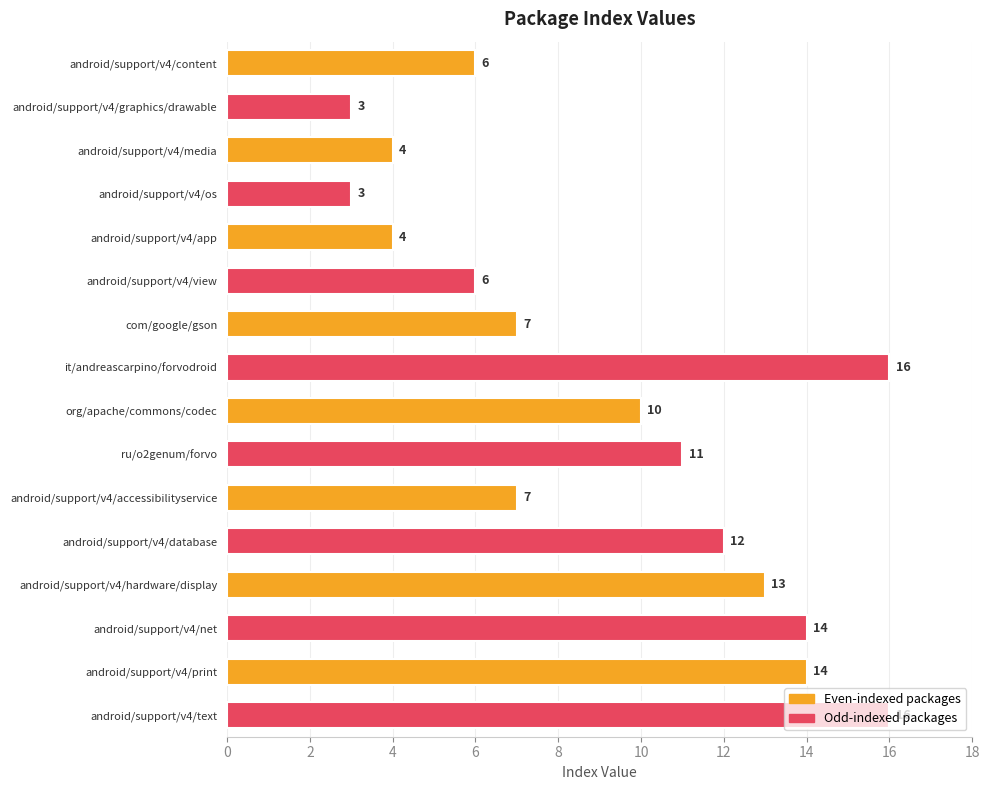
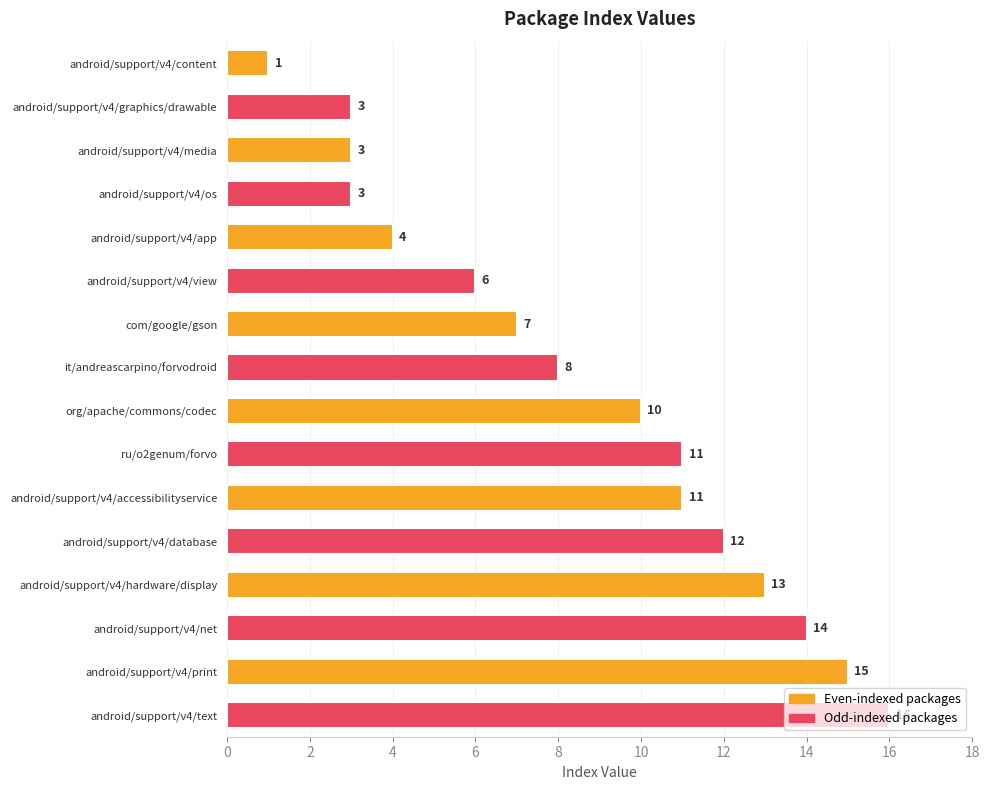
  {
-   "android/support/v4/content": 6,
+   "android/support/v4/content": 1,
    "android/support/v4/graphics/drawable": 3,
-   "android/support/v4/media": 4,
+   "android/support/v4/media": 3,
    "android/support/v4/os": 3,
    "android/support/v4/app": 4,
    "android/support/v4/view": 6,
    "com/google/gson": 7,
-   "it/andreascarpino/forvodroid": 16,
+   "it/andreascarpino/forvodroid": 8,
    "org/apache/commons/codec": 10,
    "ru/o2genum/forvo": 11,
-   "android/support/v4/accessibilityservice": 7,
+   "android/support/v4/accessibilityservice": 11,
    "android/support/v4/database": 12,
    "android/support/v4/hardware/display": 13,
    "android/support/v4/net": 14,
-   "android/support/v4/print": 14
+   "android/support/v4/print": 15
  }
